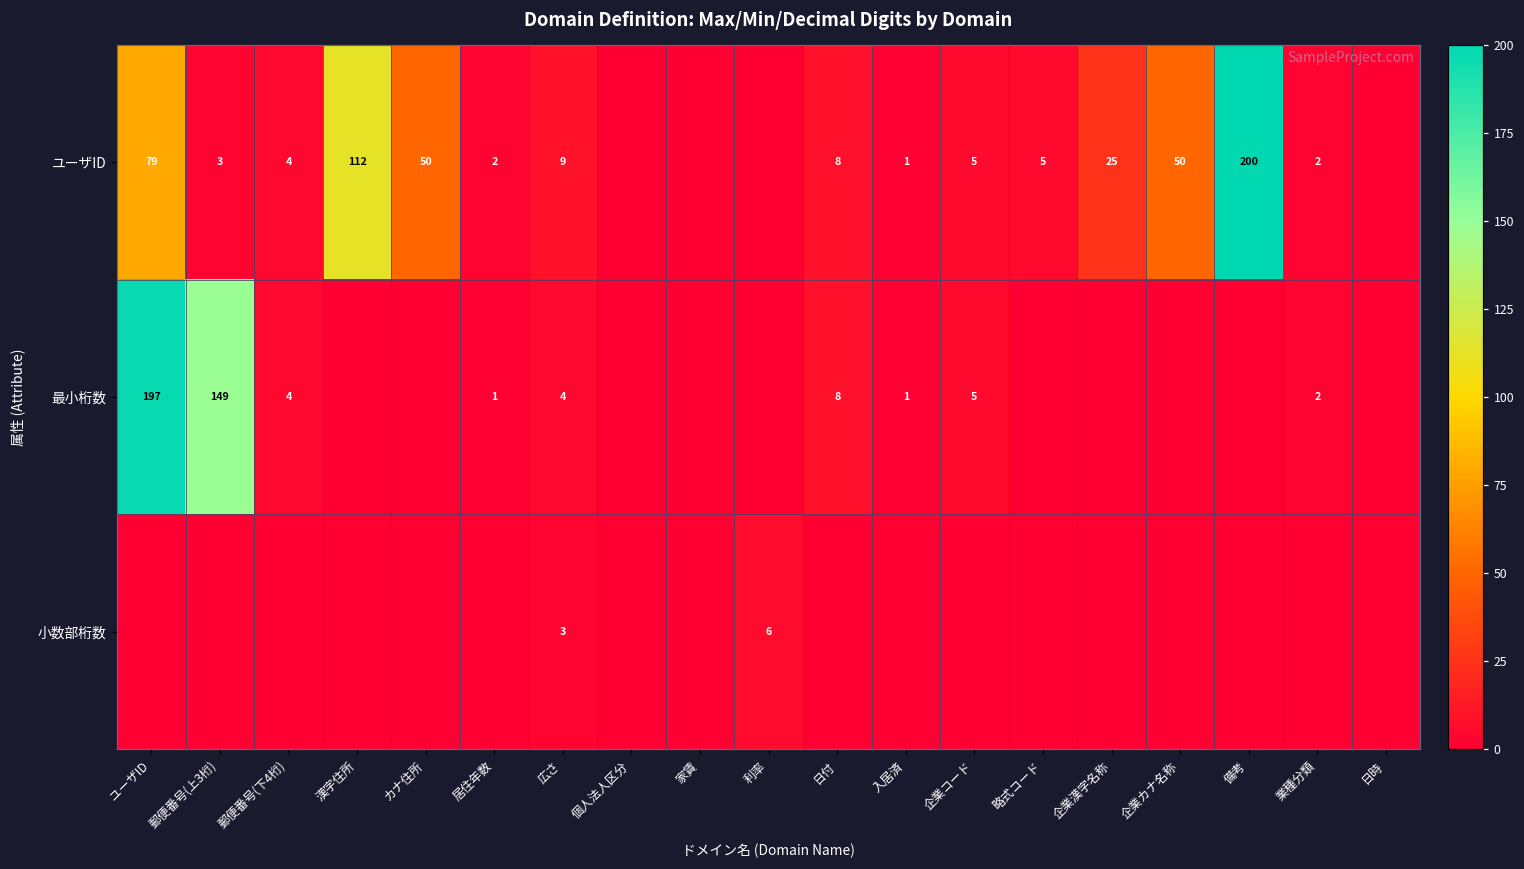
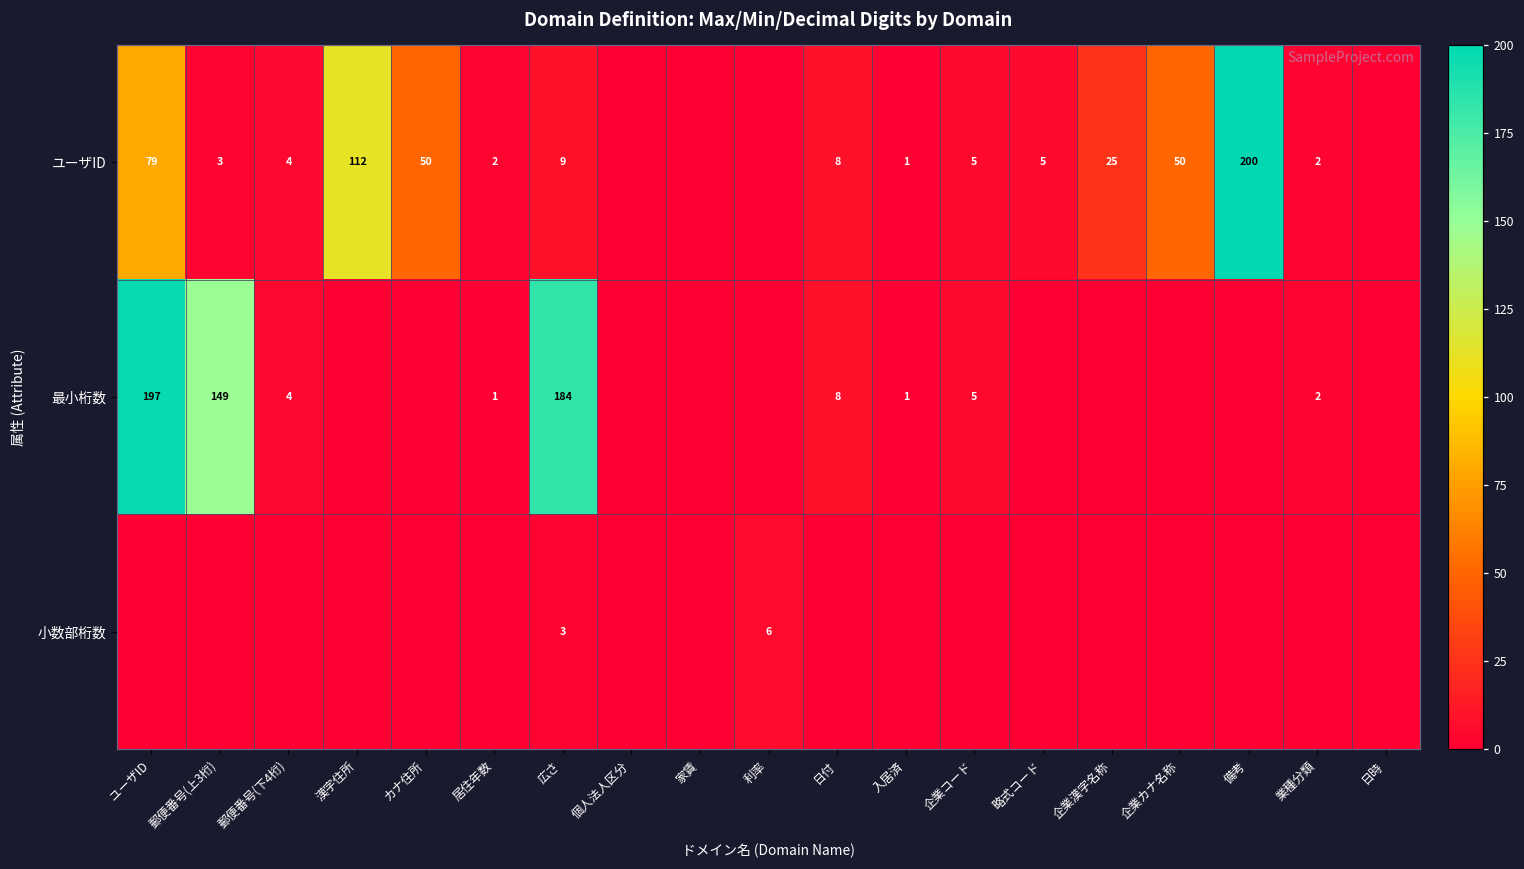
  {
    "ユーザID": {
      "ユーザID": 79,
      "郵便番号(上3桁)": 3,
      "郵便番号(下4桁)": 4,
      "漢字住所": 112,
      "カナ住所": 50,
      "居住年数": 2,
      "広さ": 9,
      "日付": 8,
      "入居済": 1,
      "企業コード": 5,
      "略式コード": 5,
      "企業漢字名称": 25,
      "企業カナ名称": 50,
      "備考": 200
    },
    "最小桁数": {
      "ユーザID": 197,
      "郵便番号(上3桁)": 149,
      "郵便番号(下4桁)": 4,
      "居住年数": 1,
-     "広さ": 4,
+     "広さ": 184,
      "日付": 8,
      "入居済": 1,
      "企業コード": 5,
      "業種分類": 2
    },
    "小数部桁数": {
      "広さ": 3,
      "利率": 6
    }
  }
